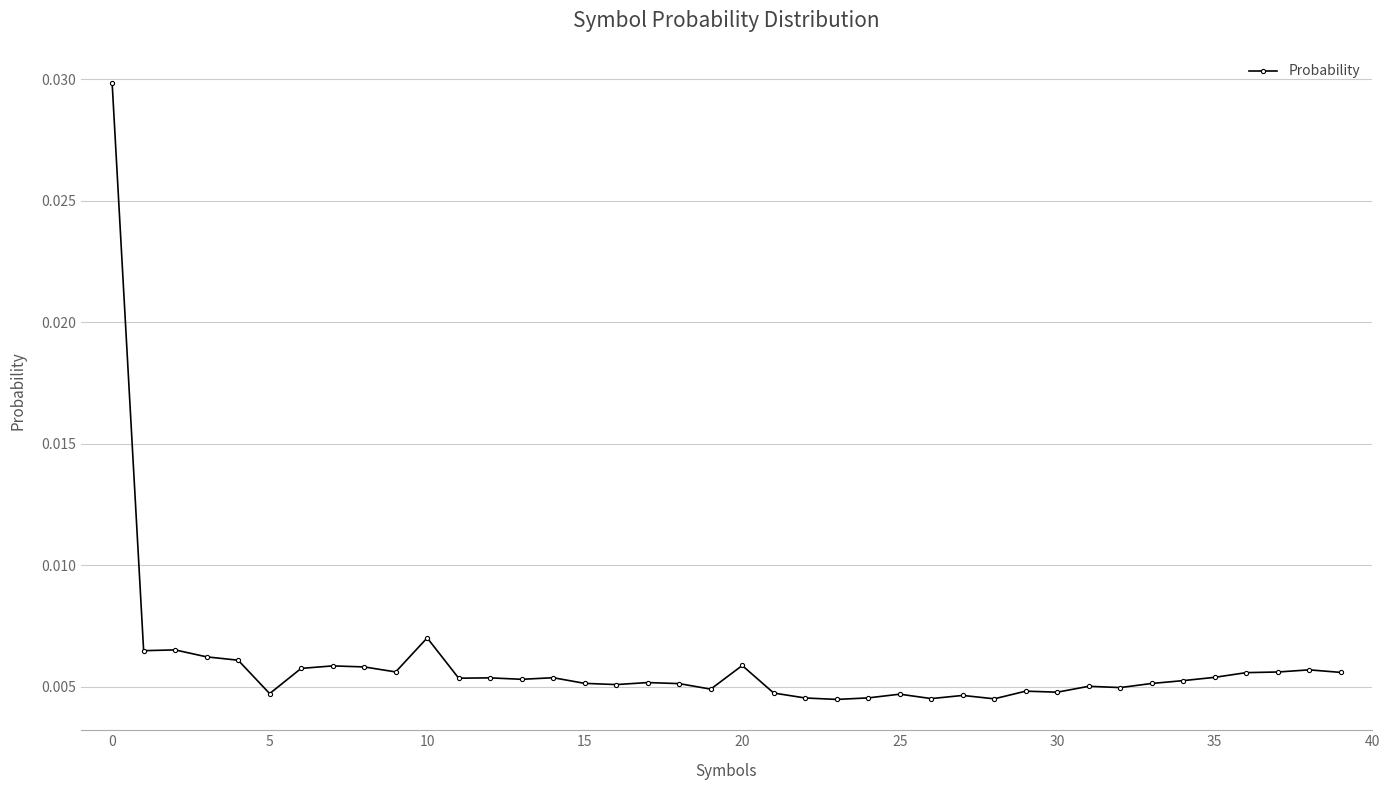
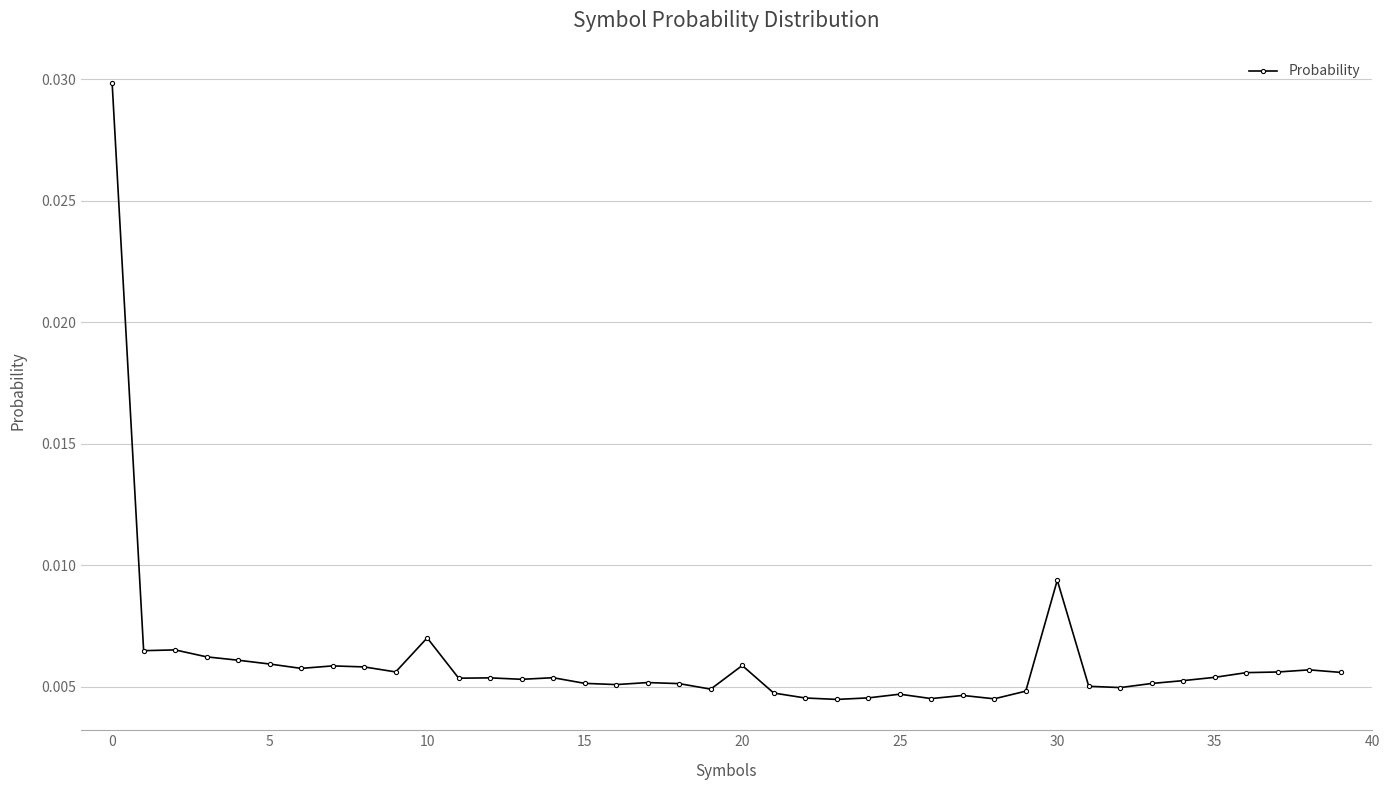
  {
    "0": 0.0299,
-   "5": 0.0047,
+   "5": 0.0059,
    "10": 0.0070,
    "15": 0.0051,
    "20": 0.0059,
    "25": 0.0047,
-   "30": 0.0048,
+   "30": 0.0094,
    "35": 0.0054
  }
